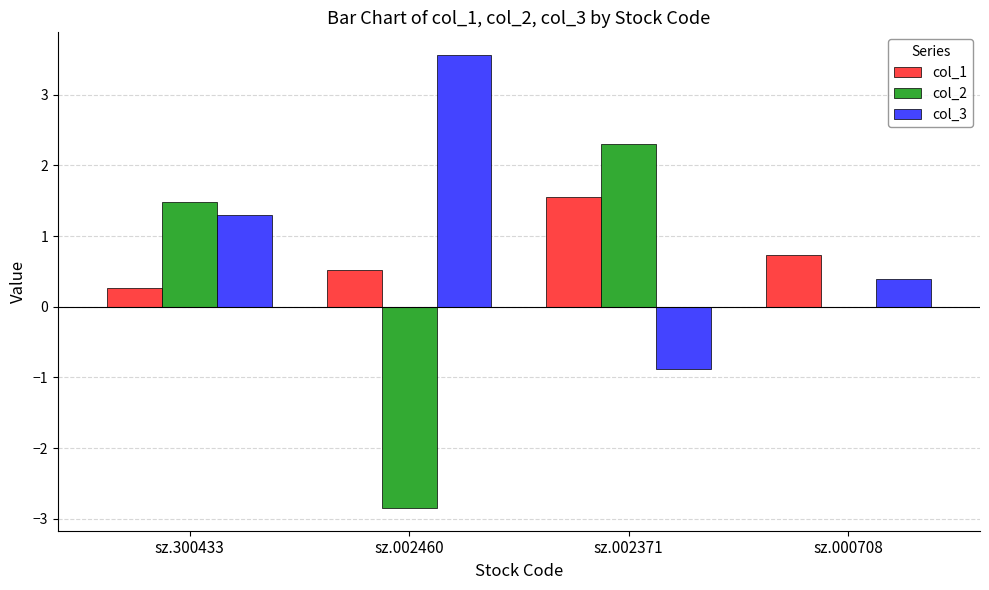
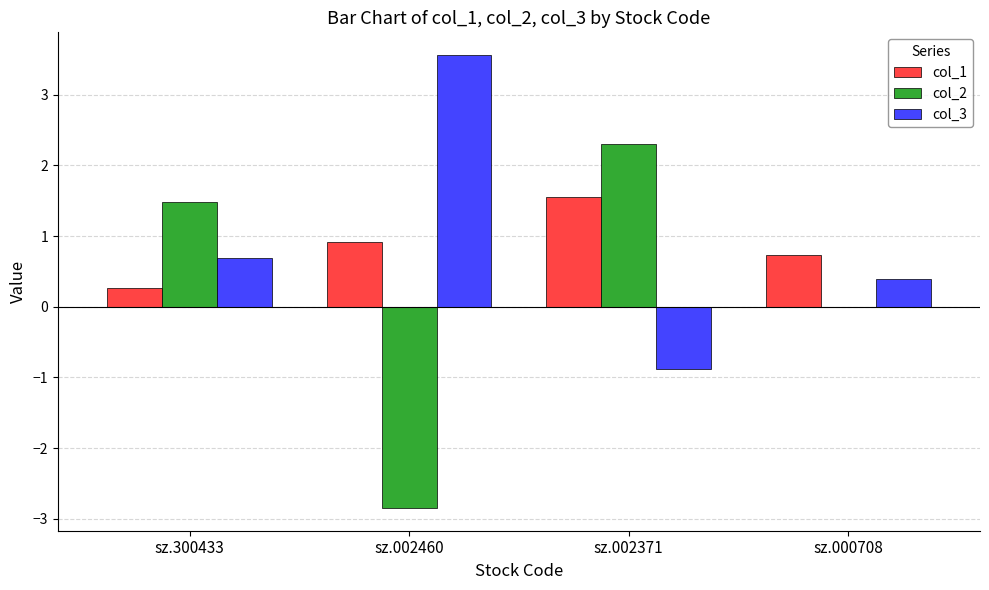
  {
    "col_1": {
      "sz.300433": 0.3,
-     "sz.002460": 0.5,
+     "sz.002460": 0.9,
      "sz.002371": 1.6,
      "sz.000708": 0.7
    },
    "col_2": {
      "sz.300433": 1.5,
      "sz.002460": -2.8,
      "sz.002371": 2.3,
      "sz.000708": 0.0
    },
    "col_3": {
-     "sz.300433": 1.3,
+     "sz.300433": 0.7,
      "sz.002460": 3.6,
      "sz.002371": -0.9,
      "sz.000708": 0.4
    }
  }
